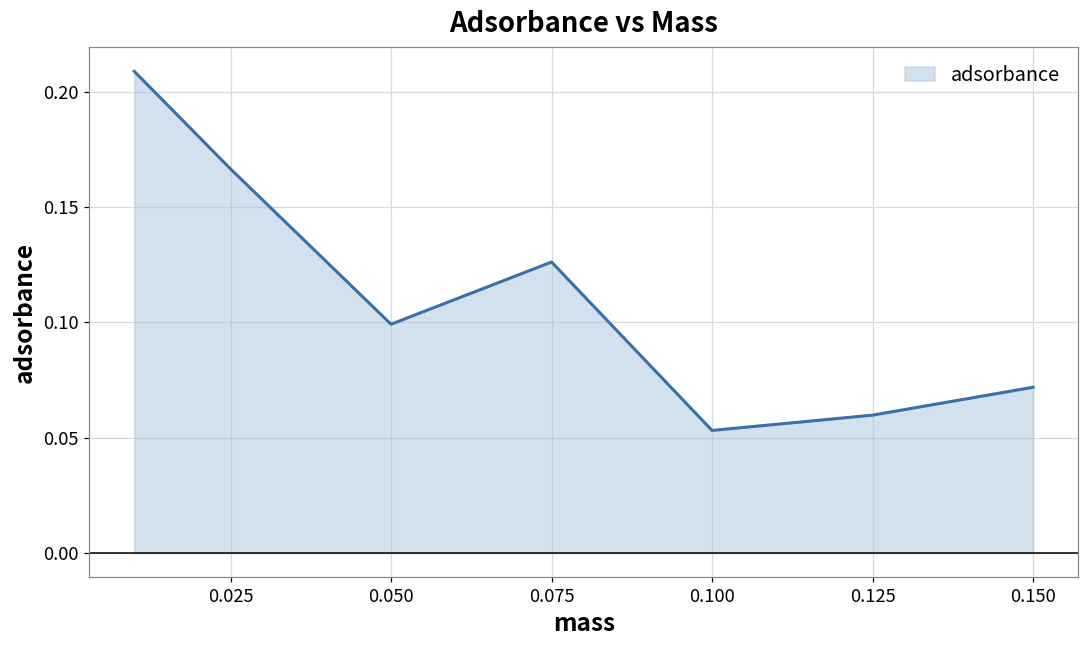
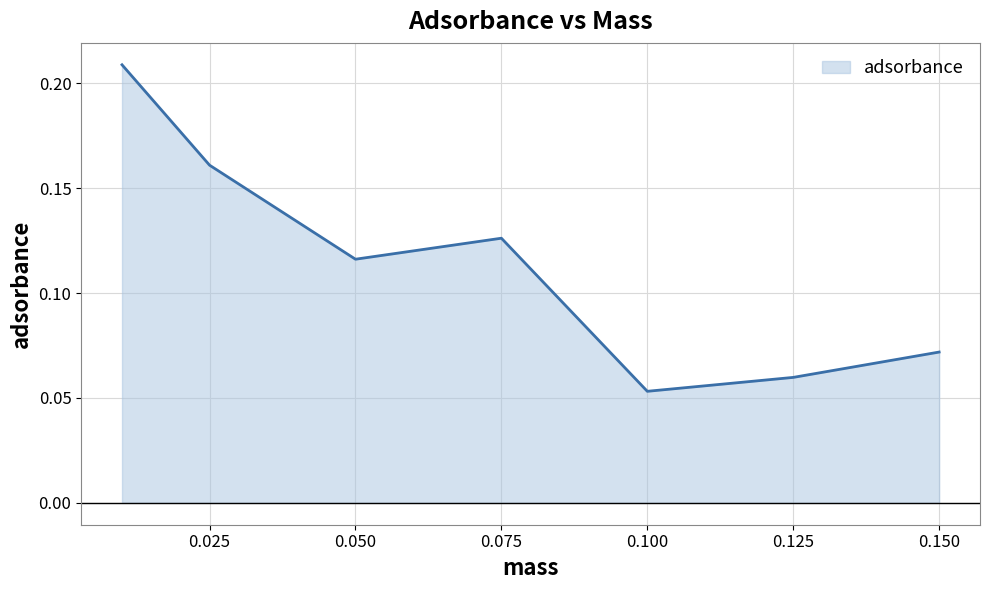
  {
-   "0.025": 0.167,
-   "0.050": 0.099,
+   "0.025": 0.161,
+   "0.050": 0.116,
    "0.075": 0.126,
    "0.100": 0.053,
    "0.125": 0.060,
    "0.150": 0.072
  }
